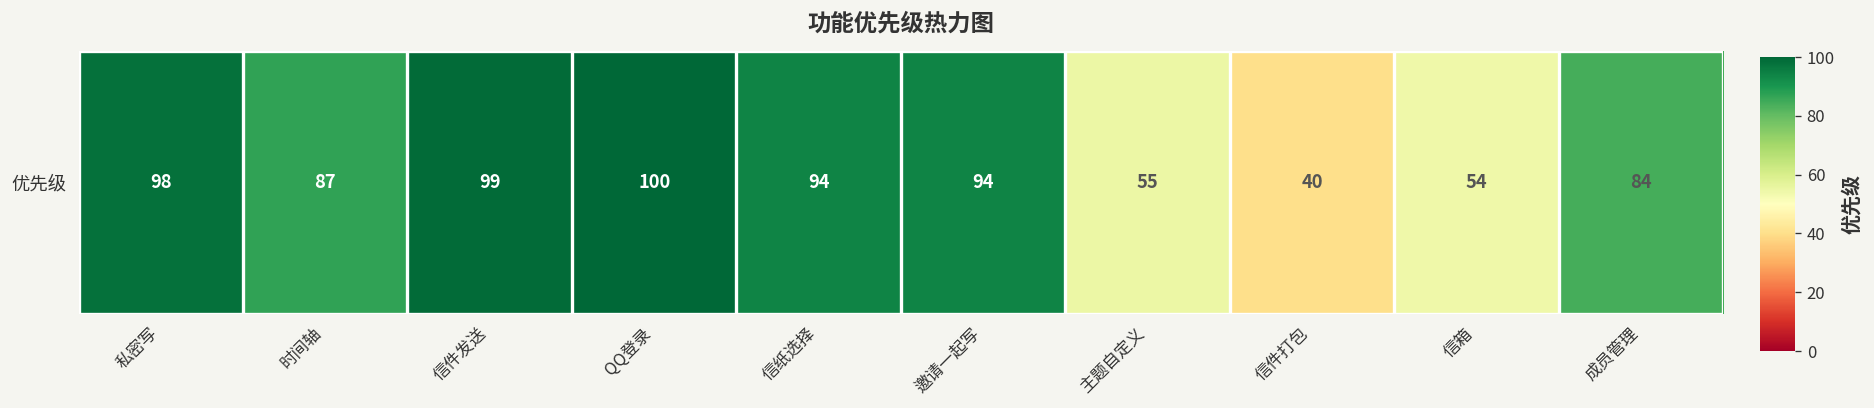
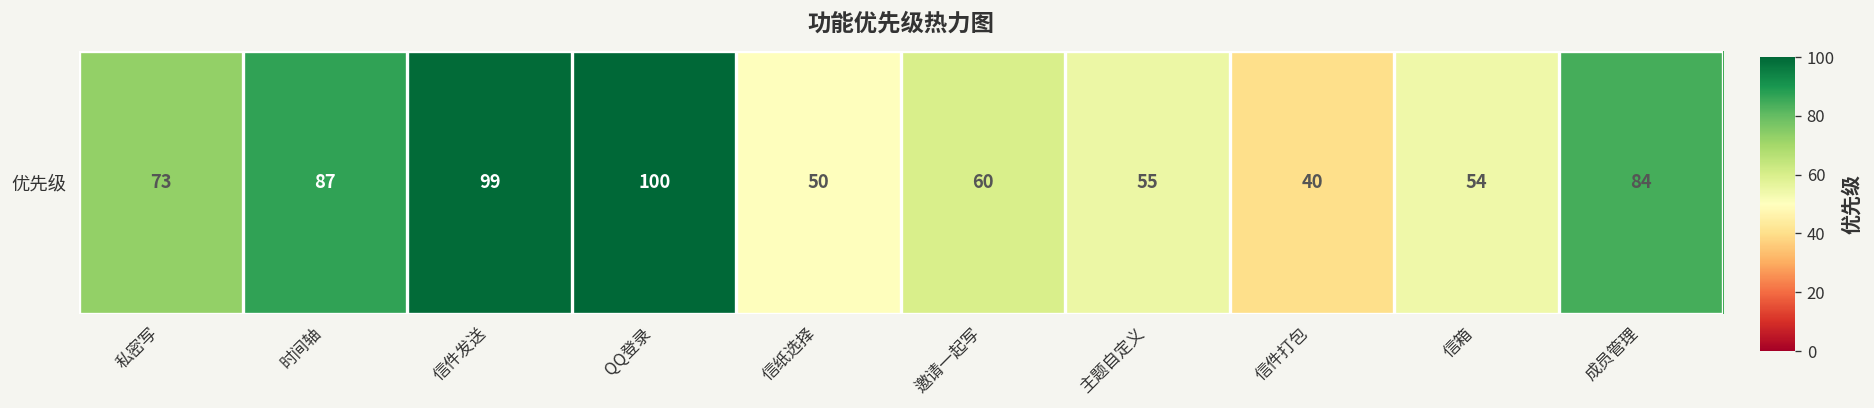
  {
    "优先级": {
-     "私密写": 98,
+     "私密写": 73,
      "时间轴": 87,
      "信件发送": 99,
      "QQ登录": 100,
-     "信纸选择": 94,
-     "邀请一起写": 94,
+     "信纸选择": 50,
+     "邀请一起写": 60,
      "主题自定义": 55,
      "信件打包": 40,
      "信箱": 54,
      "成员管理": 84
    }
  }
